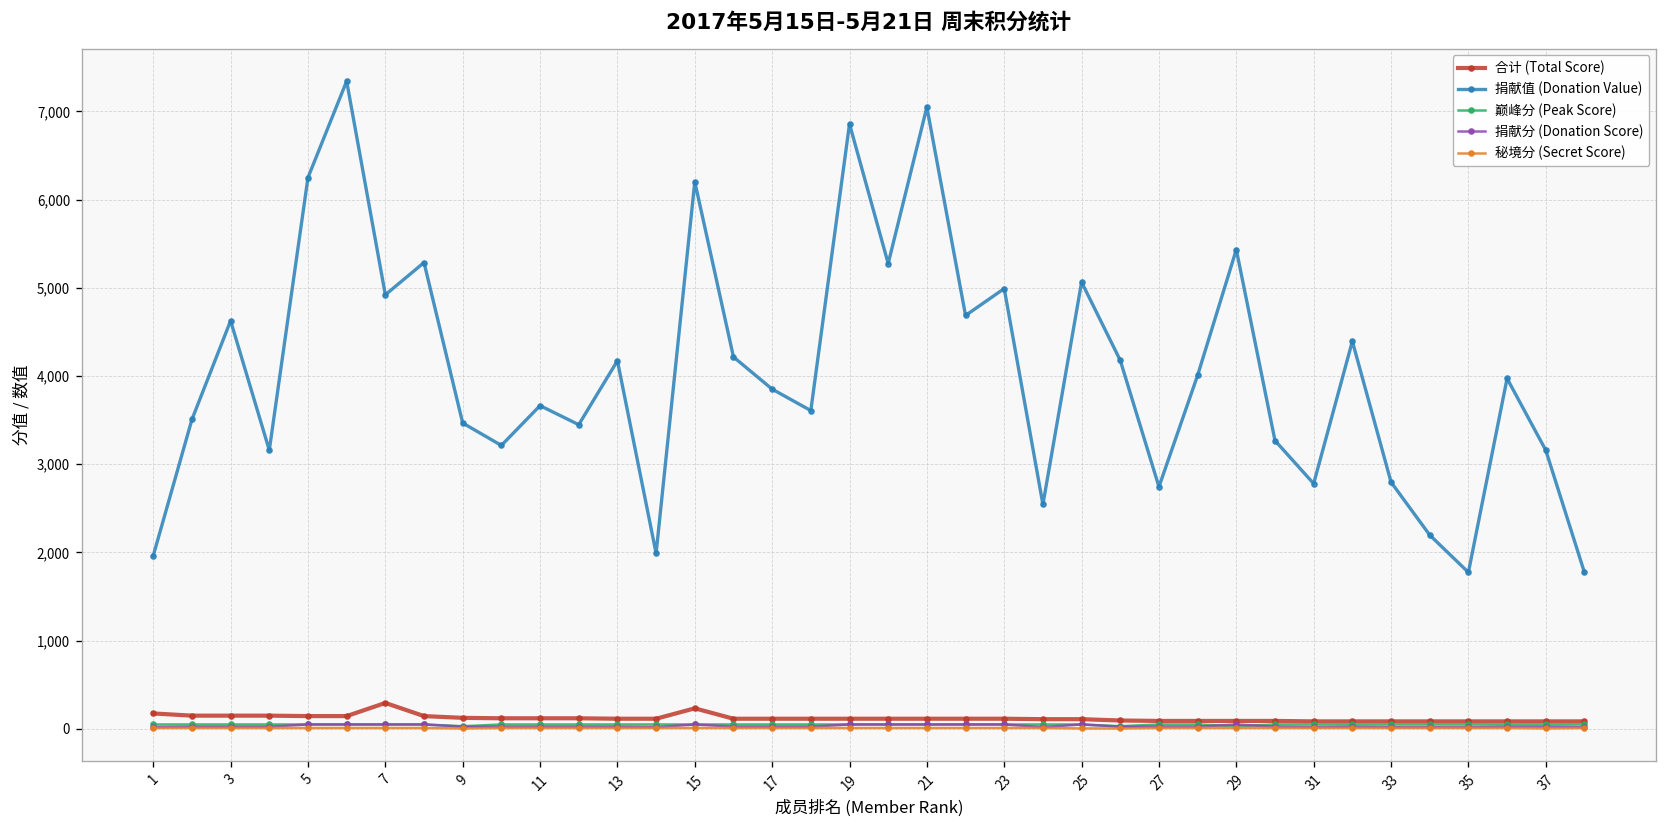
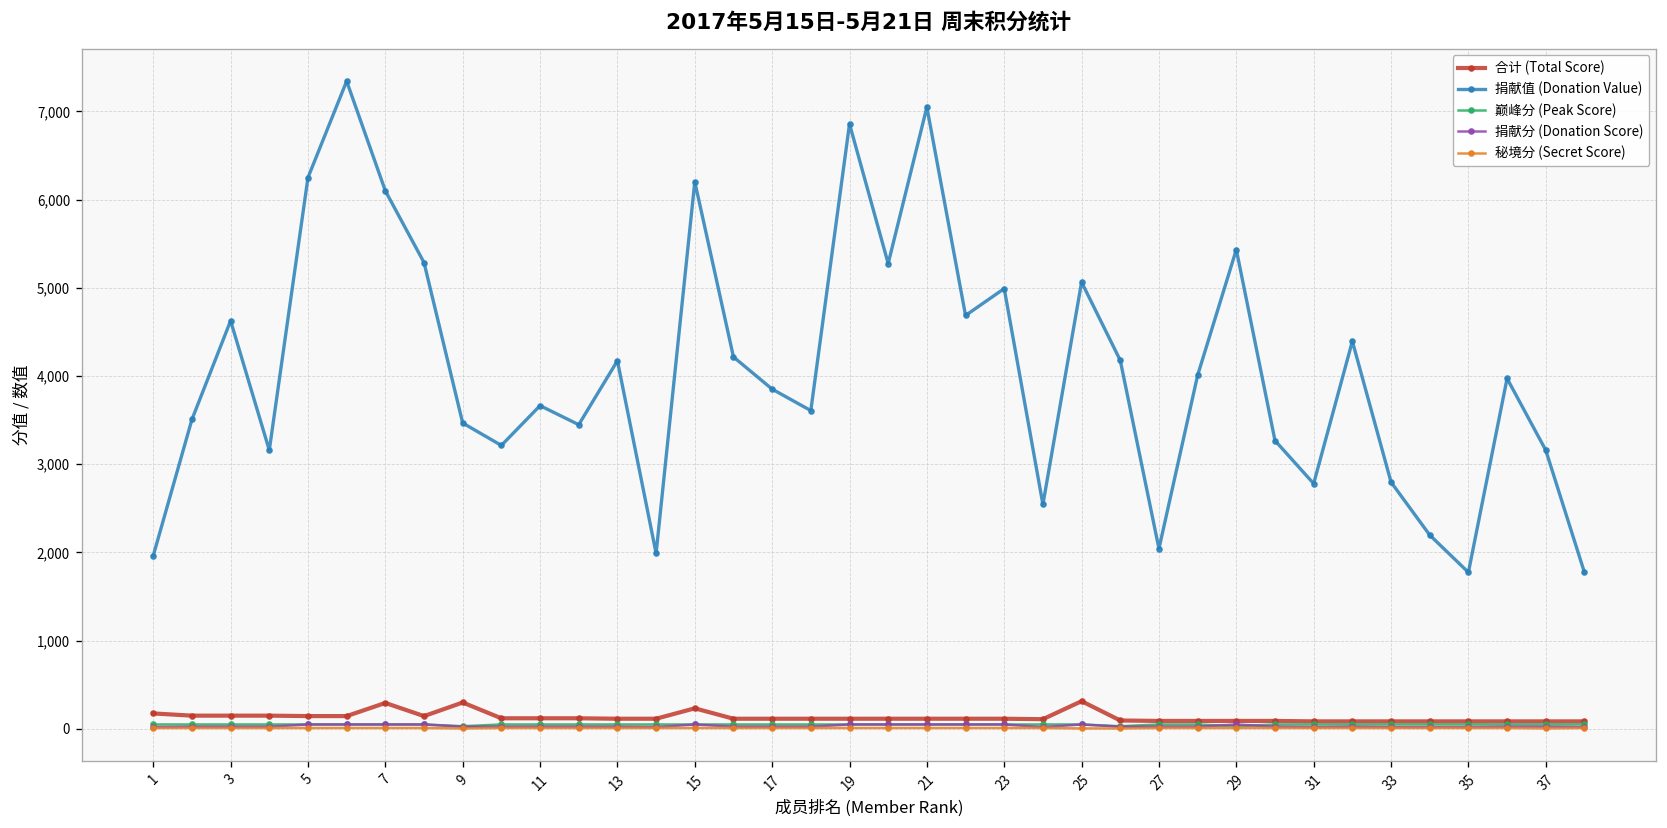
  {
    "合计 (Total Score)": {
      "1": "200",
      "3": "200",
      "5": "100",
      "7": "300",
-     "9": "100",
+     "9": "300",
      "11": "100",
      "13": "100",
      "15": "200",
      "17": "100",
      "19": "100",
      "21": "100",
      "23": "100",
-     "25": "100",
+     "25": "300",
      "27": "100",
      "29": "100",
      "31": "100",
      "33": "100",
      "35": "100",
      "37": "100"
    },
    "捐献值 (Donation Value)": {
      "1": "2,000",
      "3": "4,600",
      "5": "6,200",
-     "7": "4,900",
+     "7": "6,100",
      "9": "3,500",
      "11": "3,700",
      "13": "4,200",
      "15": "6,200",
      "17": "3,900",
      "19": "6,900",
      "21": "7,000",
      "23": "5,000",
      "25": "5,100",
-     "27": "2,700",
+     "27": "2,000",
      "29": "5,400",
      "31": "2,800",
      "33": "2,800",
      "35": "1,800",
      "37": "3,200"
    },
    "秘境分 (Secret Score)": {
      "5": "0",
      "7": "0",
      "15": "0",
      "19": "0",
      "21": "0",
      "23": "0",
      "25": "0"
    }
  }
